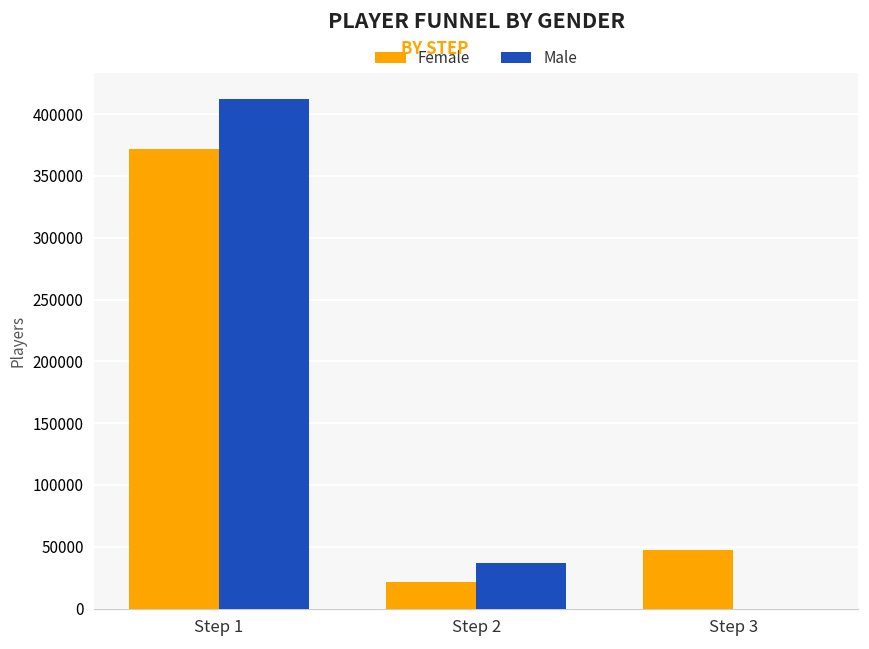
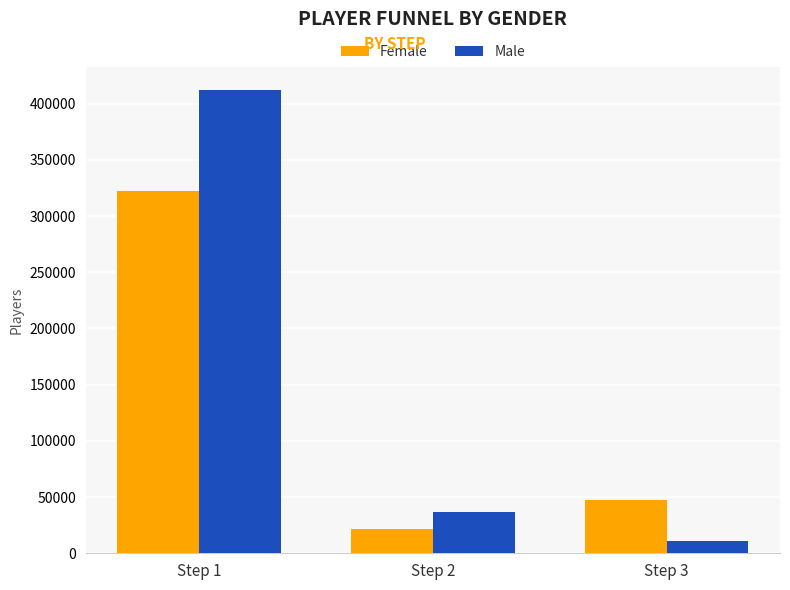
  {
    "Female": {
-     "Step 1": 371000,
+     "Step 1": 322000,
      "Step 2": 21000,
      "Step 3": 48000
    },
    "Male": {
      "Step 1": 412000,
      "Step 2": 37000,
-     "Step 3": 0
+     "Step 3": 11000
    }
  }
